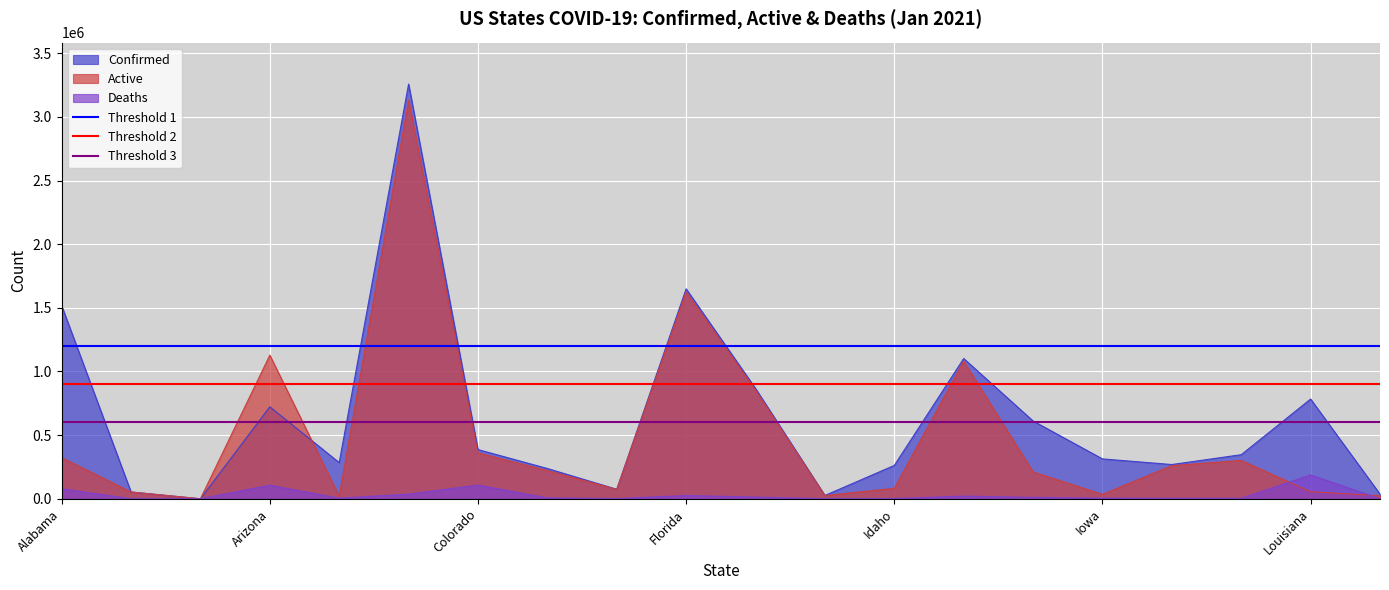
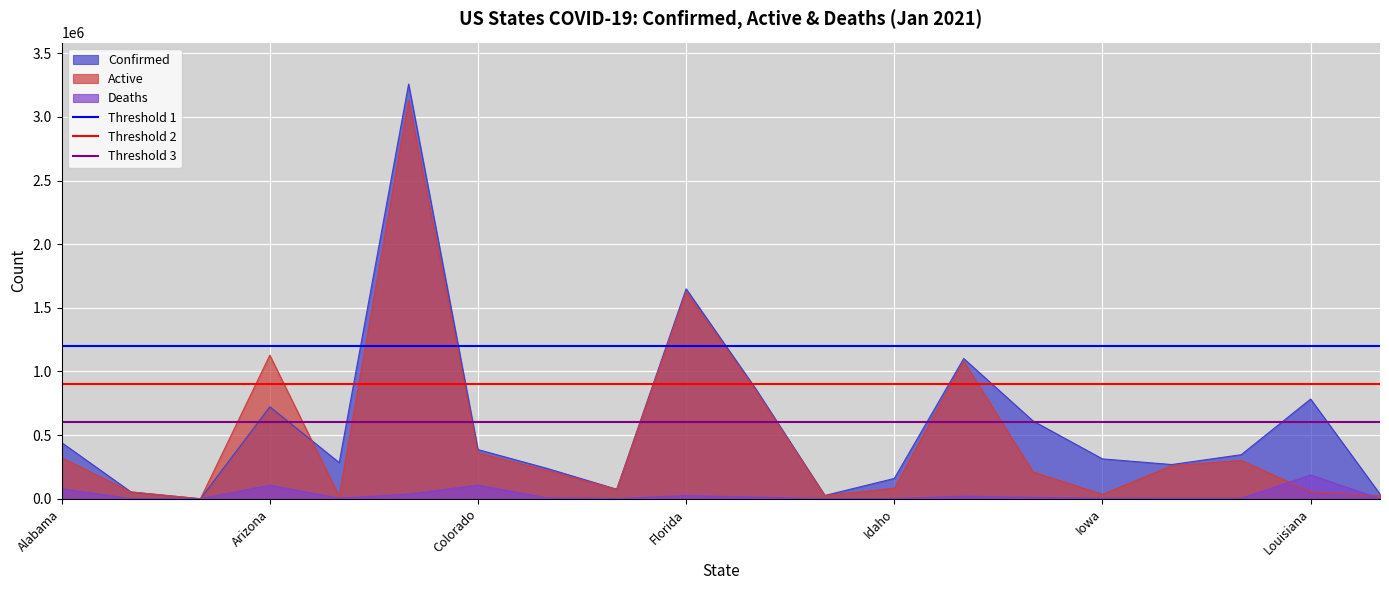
  {
    "Confirmed": {
-     "Alabama": 1520000,
+     "Alabama": 440000,
      "Arizona": 720000,
      "Colorado": 390000,
      "Florida": 1650000,
-     "Idaho": 260000,
+     "Idaho": 160000,
      "Iowa": 310000,
      "Louisiana": 780000
    },
    "Active": {
      "Alabama": 320000,
      "Arizona": 1130000,
      "Colorado": 360000,
      "Florida": 1620000,
      "Idaho": 80000,
      "Iowa": 30000,
      "Louisiana": 60000
    },
    "Deaths": {
      "Alabama": 80000,
      "Arizona": 110000,
      "Colorado": 110000,
      "Florida": 30000,
      "Idaho": 0,
      "Iowa": 0,
      "Louisiana": 190000
    }
  }
